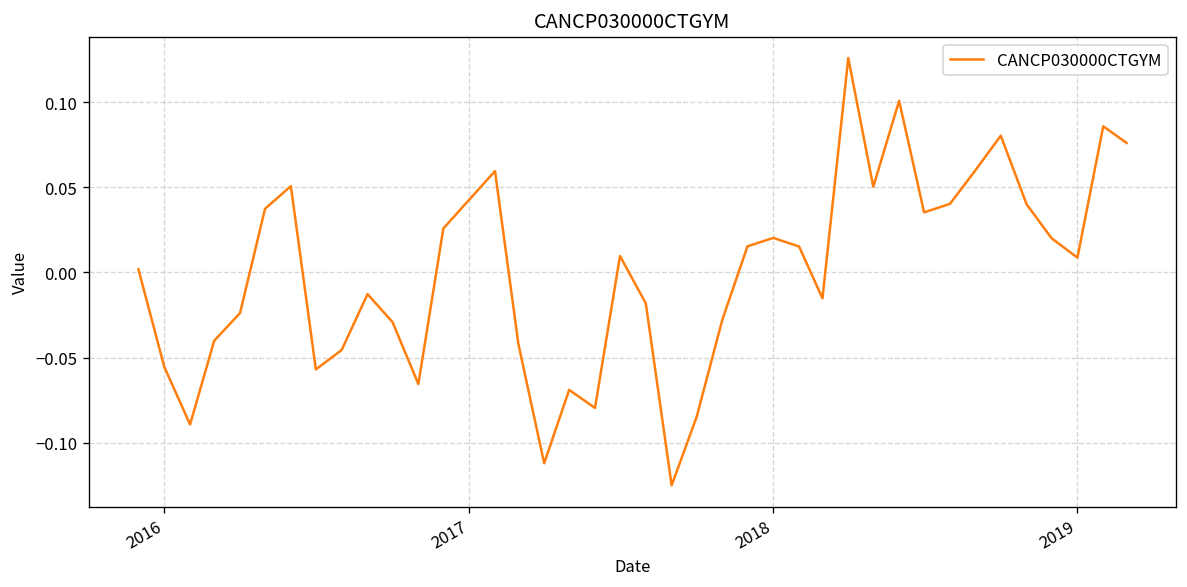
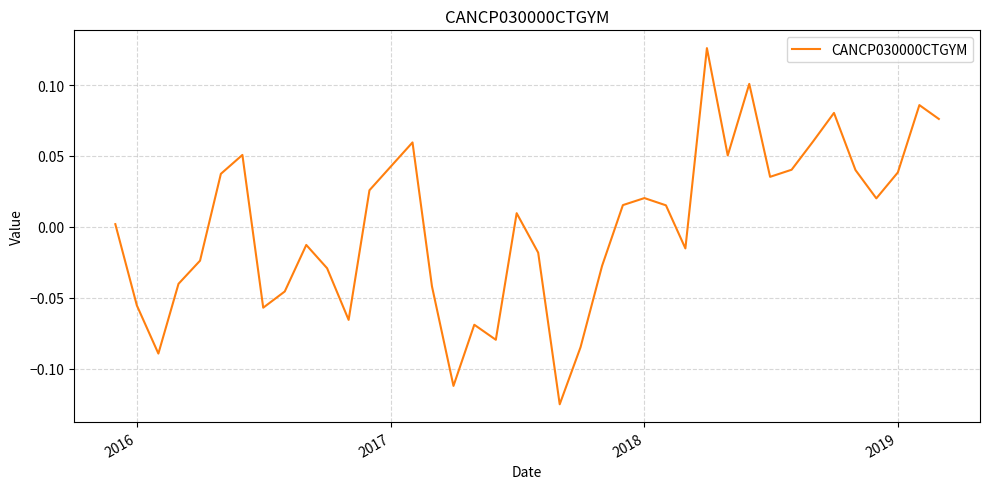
  {
    "2016": -0.055,
    "2017": 0.043,
    "2018": 0.020,
-   "2019": 0.009
+   "2019": 0.038
  }
